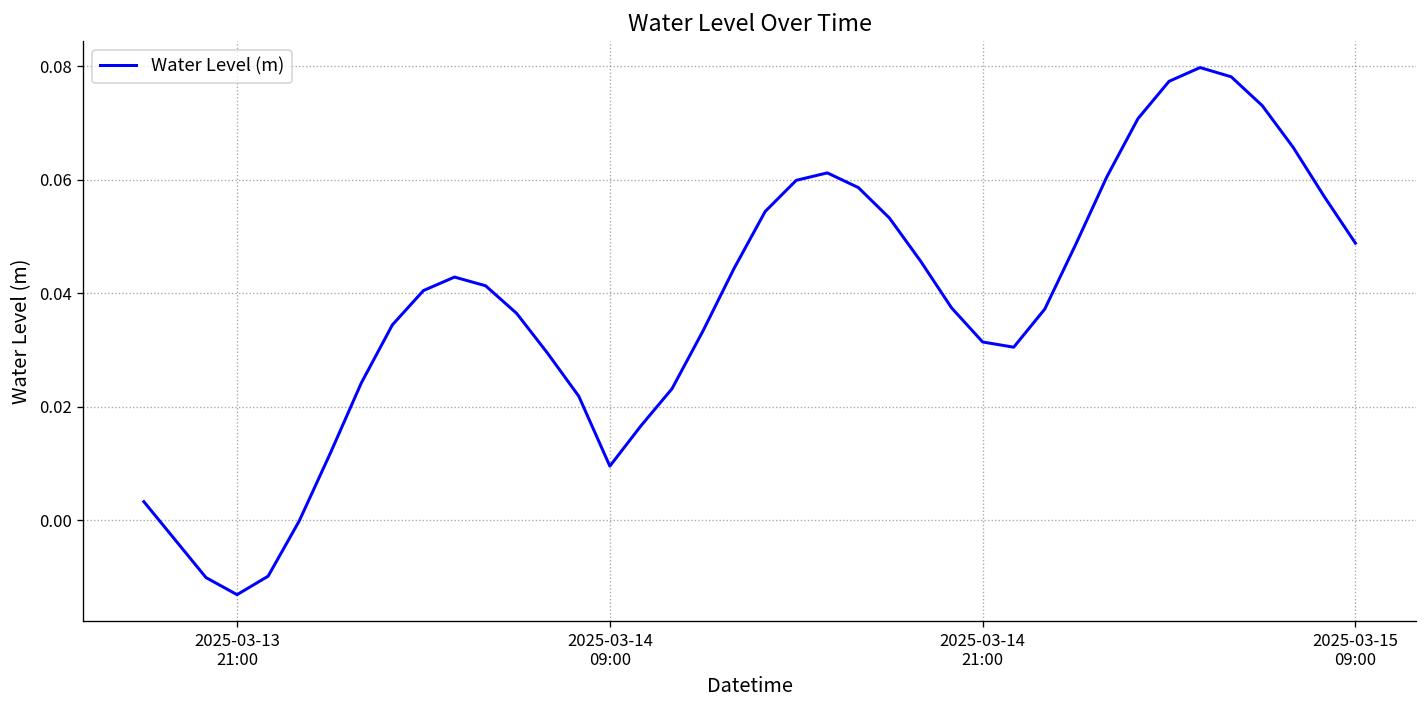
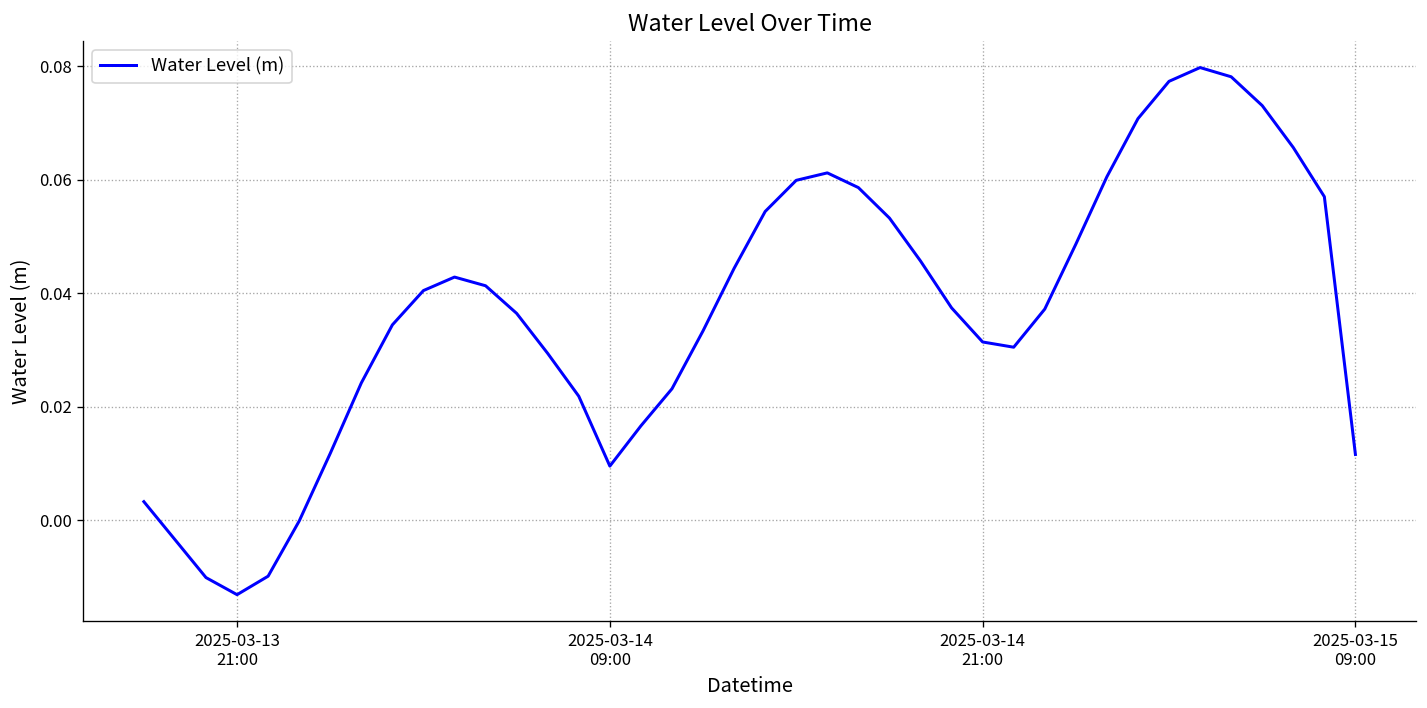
  {
    "2025-03-13 21:00": -0.013,
    "2025-03-14 09:00": 0.010,
    "2025-03-14 21:00": 0.031,
-   "2025-03-15 09:00": 0.049
+   "2025-03-15 09:00": 0.012
  }
